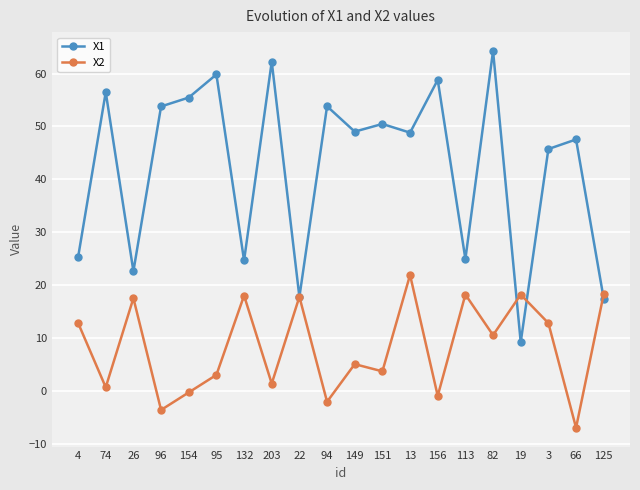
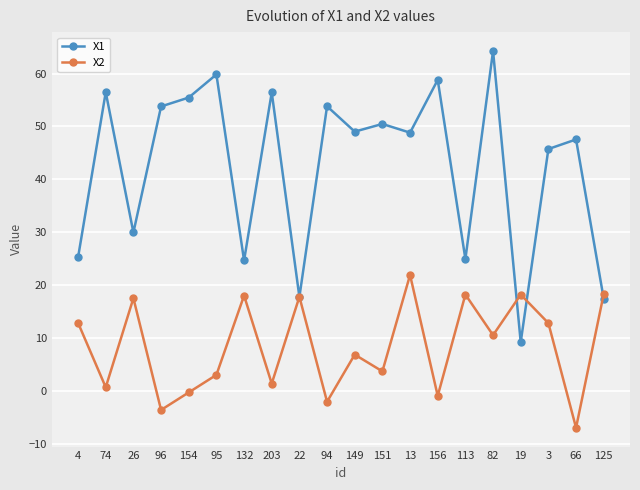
  {
    "X1": {
      "4": 25,
      "74": 56,
-     "26": 23,
+     "26": 30,
      "96": 54,
      "154": 55,
      "95": 60,
      "132": 25,
-     "203": 62,
+     "203": 56,
      "94": 54,
      "149": 49,
      "151": 50,
      "13": 49,
      "156": 59,
      "113": 25,
      "82": 64,
      "19": 9,
      "3": 46,
      "66": 48,
      "125": 17
    },
    "X2": {
      "4": 13,
      "74": 1,
      "26": 18,
      "96": -4,
      "154": 0,
      "95": 3,
      "132": 18,
      "203": 1,
      "94": -2,
-     "149": 5,
+     "149": 7,
      "151": 4,
      "13": 22,
      "156": -1,
      "113": 18,
      "82": 11,
      "19": 18,
      "3": 13,
      "66": -7,
      "125": 18
    }
  }
